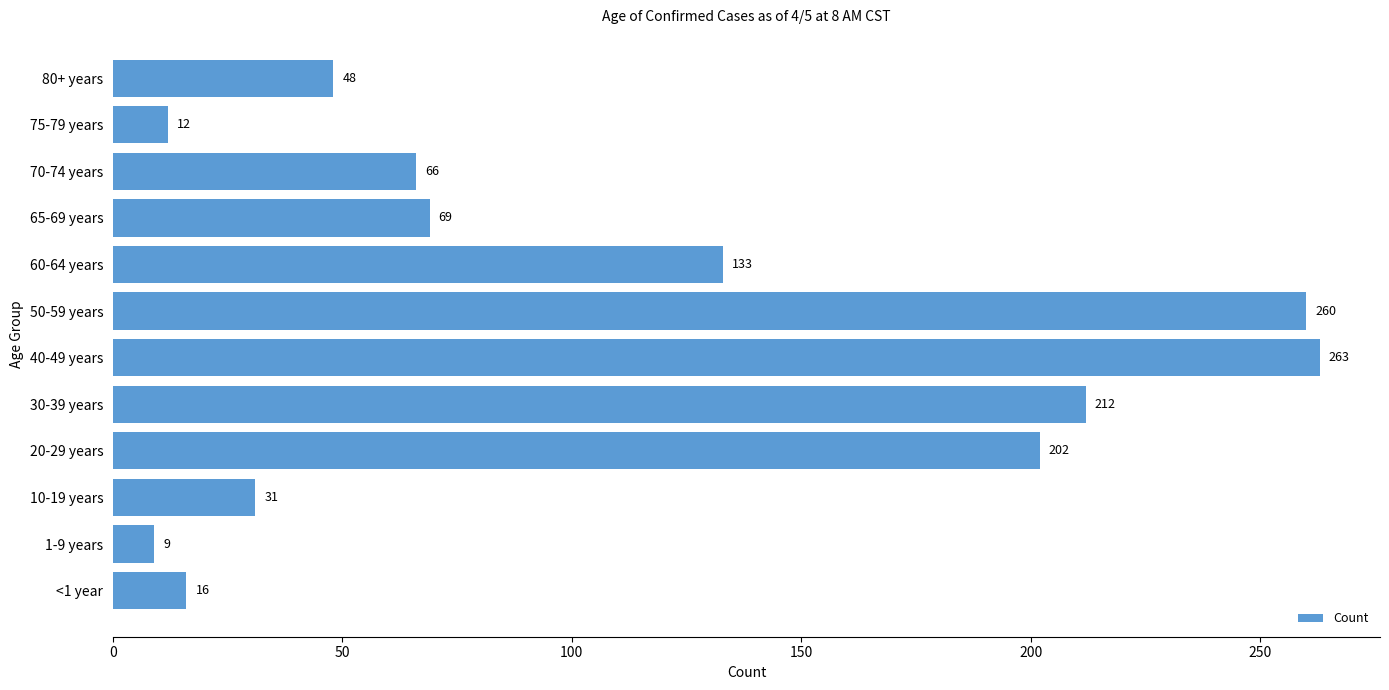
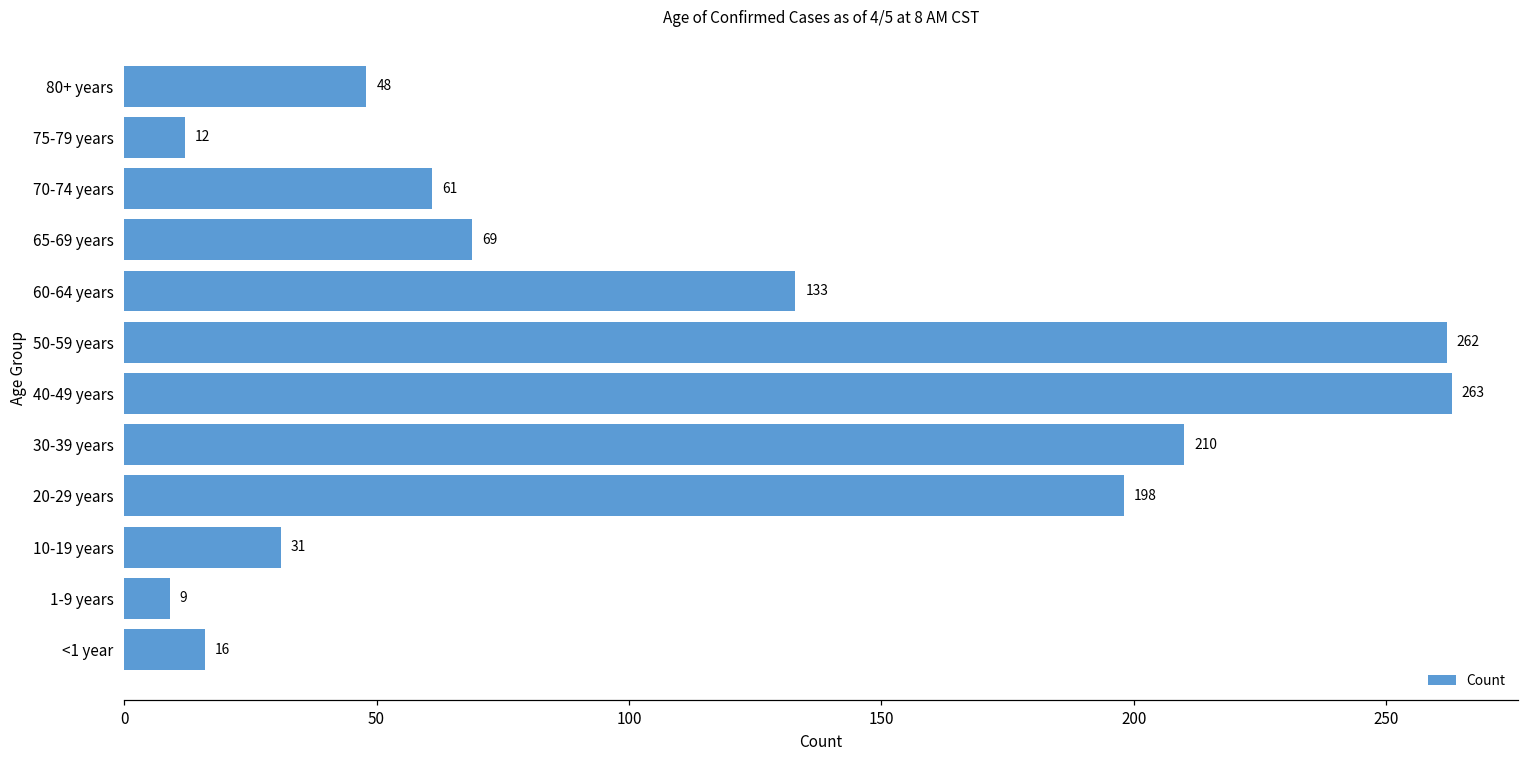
  {
    "80+ years": 48,
    "75-79 years": 12,
-   "70-74 years": 66,
+   "70-74 years": 61,
    "65-69 years": 69,
    "60-64 years": 133,
-   "50-59 years": 260,
+   "50-59 years": 262,
    "40-49 years": 263,
-   "30-39 years": 212,
-   "20-29 years": 202,
+   "30-39 years": 210,
+   "20-29 years": 198,
    "10-19 years": 31,
    "1-9 years": 9,
    "<1 year": 16
  }
